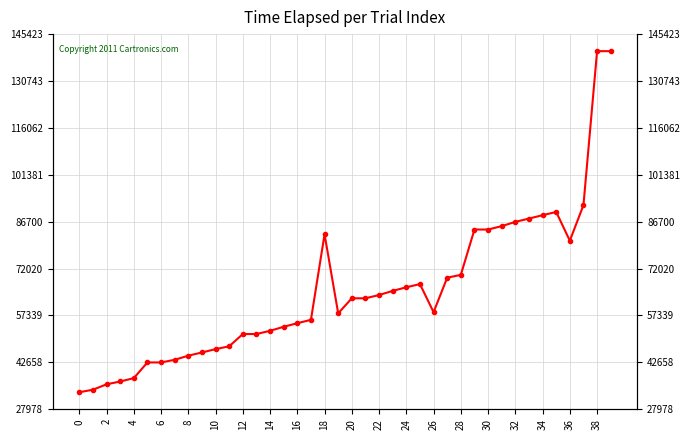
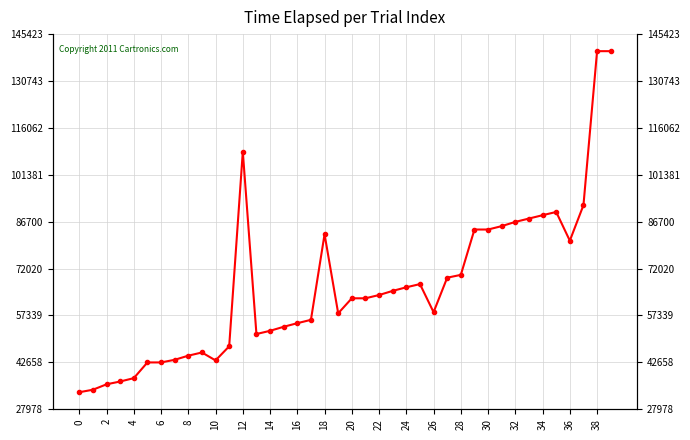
  {
    "0": 33000,
    "2": 36000,
    "4": 38000,
    "6": 43000,
    "8": 45000,
-   "10": 47000,
-   "12": 52000,
+   "10": 43000,
+   "12": 109000,
    "14": 53000,
    "16": 55000,
    "18": 83000,
    "20": 63000,
    "22": 64000,
    "24": 66000,
    "26": 58000,
    "28": 70000,
    "30": 84000,
    "32": 87000,
    "34": 89000,
    "36": 81000,
    "38": 140000
  }
